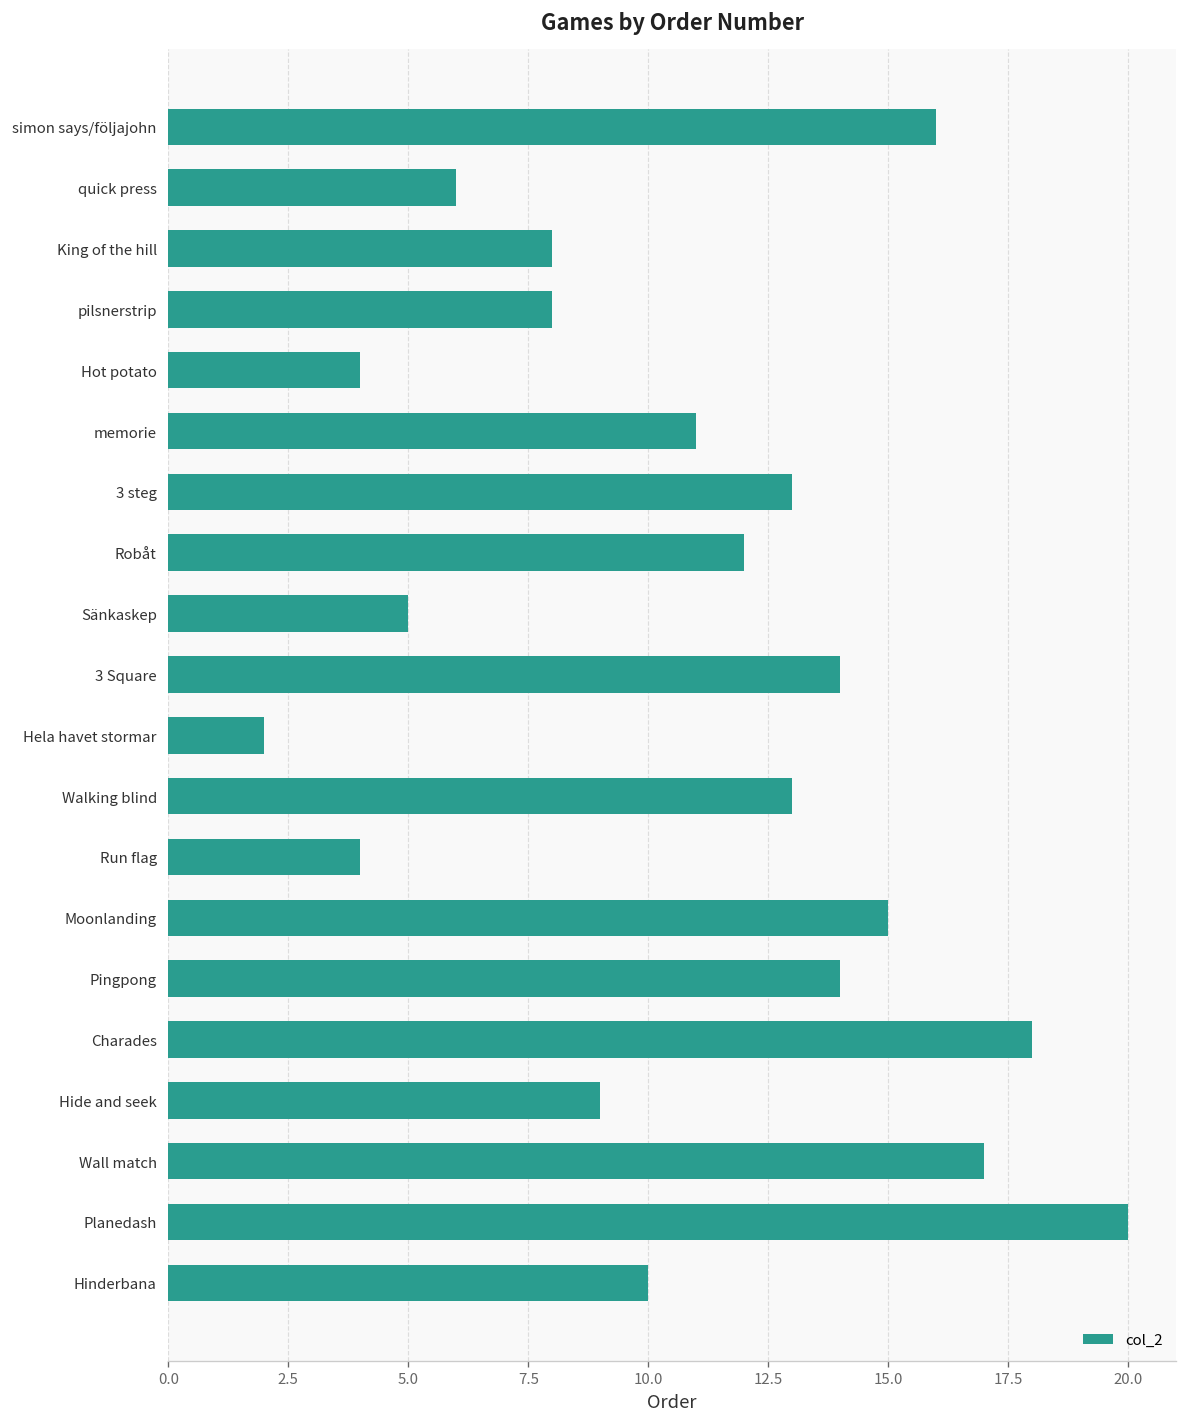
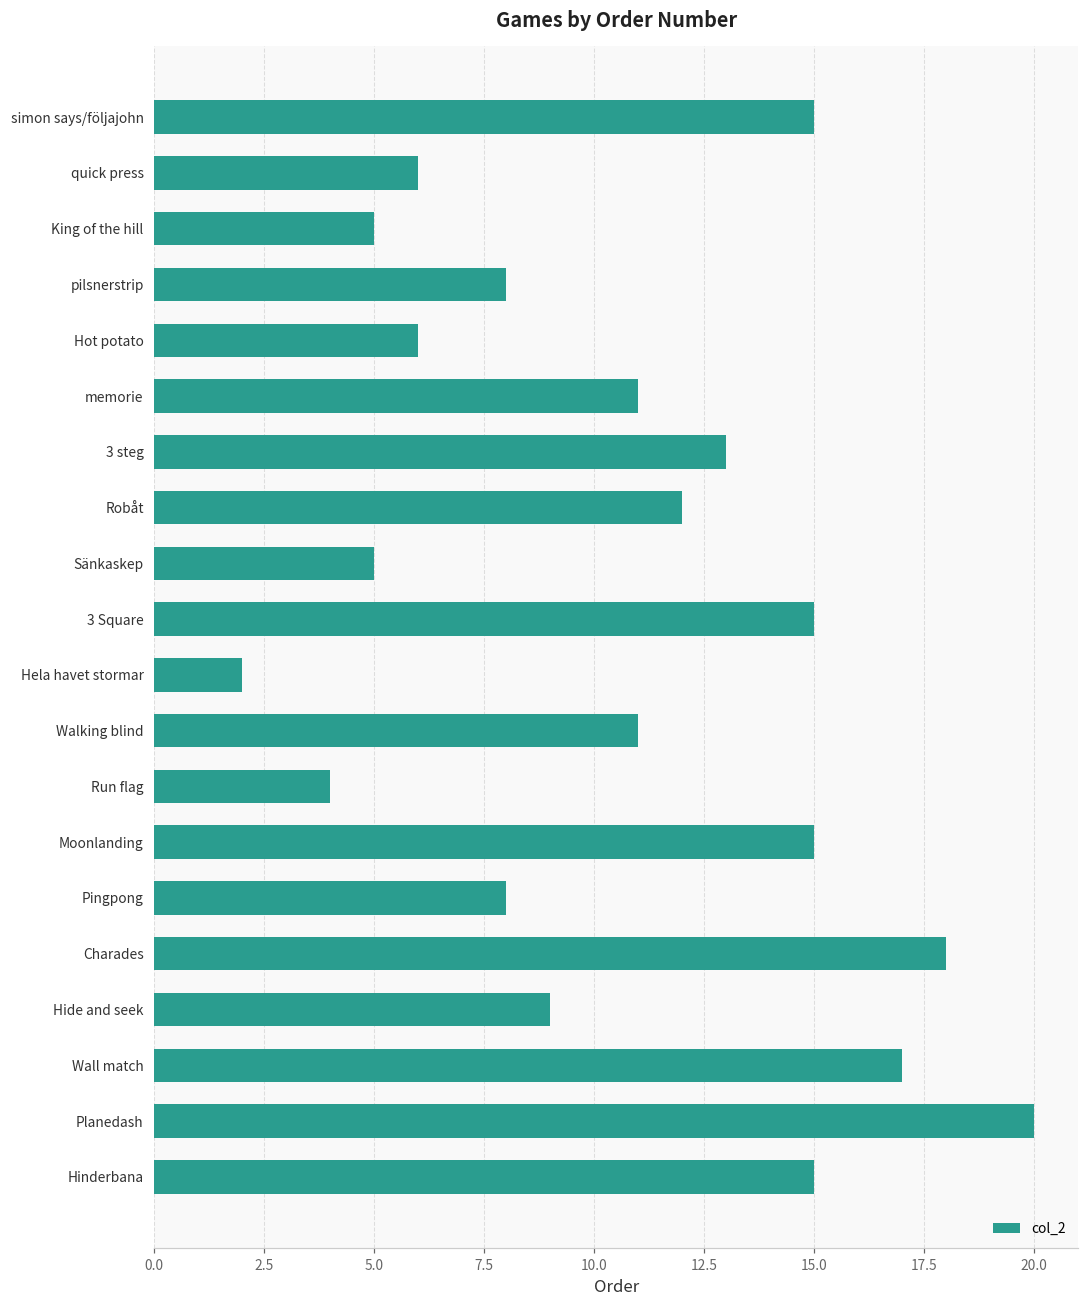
  {
-   "simon says/följajohn": 16,
+   "simon says/följajohn": 15,
    "quick press": 6,
-   "King of the hill": 8,
+   "King of the hill": 5,
    "pilsnerstrip": 8,
-   "Hot potato": 4,
+   "Hot potato": 6,
    "memorie": 11,
    "3 steg": 13,
    "Robåt": 12,
    "Sänkaskep": 5,
-   "3 Square": 14,
+   "3 Square": 15,
    "Hela havet stormar": 2,
-   "Walking blind": 13,
+   "Walking blind": 11,
    "Run flag": 4,
    "Moonlanding": 15,
-   "Pingpong": 14,
+   "Pingpong": 8,
    "Charades": 18,
    "Hide and seek": 9,
    "Wall match": 17,
    "Planedash": 20,
-   "Hinderbana": 10
+   "Hinderbana": 15
  }
